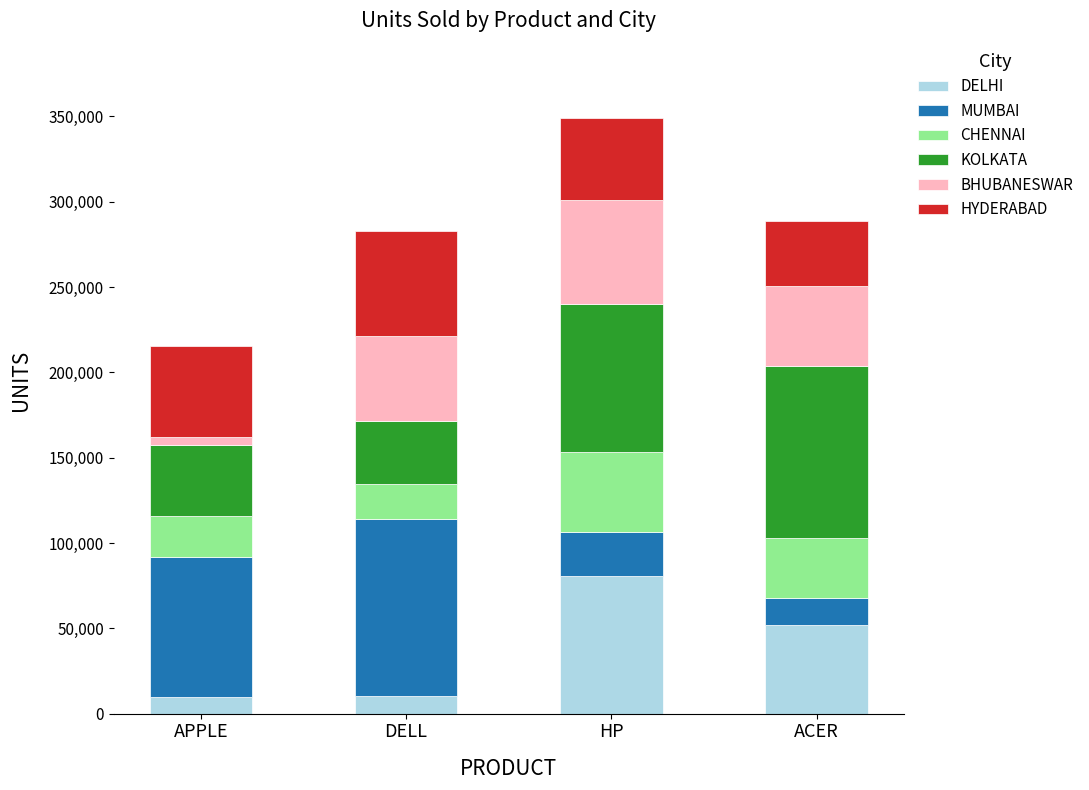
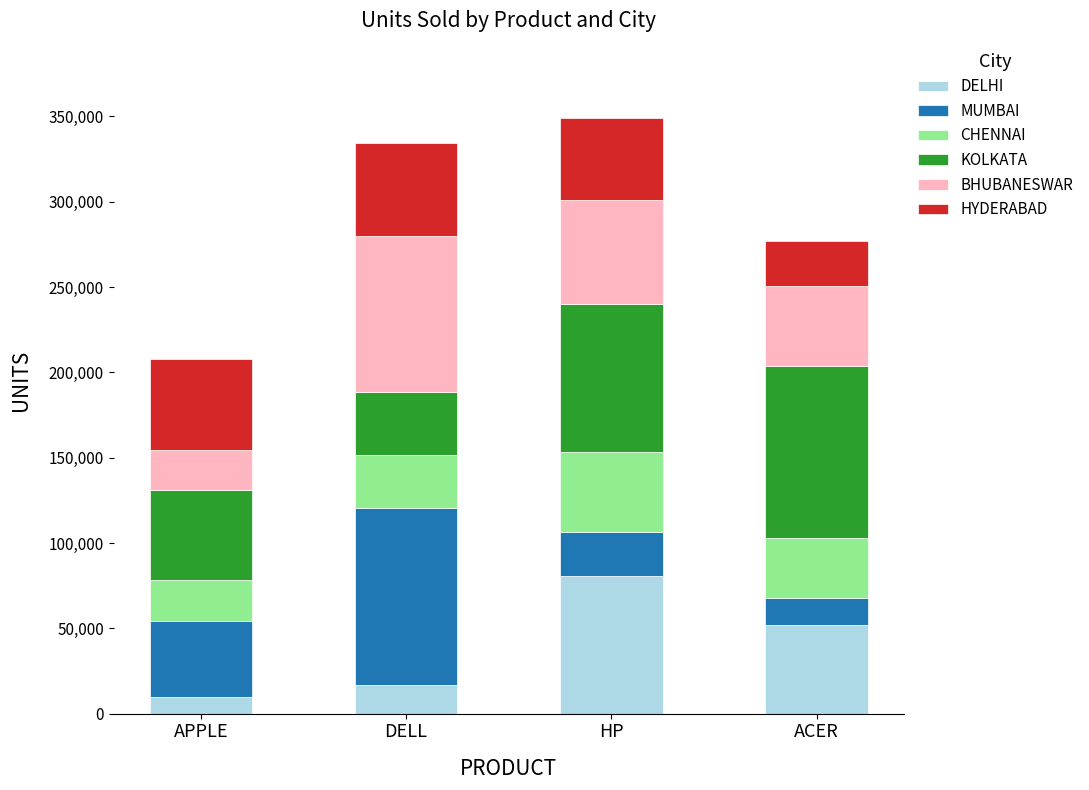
  {
    "DELHI": {
      "APPLE": "10,000",
-     "DELL": "10,000",
+     "DELL": "17,000",
      "HP": "81,000",
      "ACER": "52,000"
    },
    "MUMBAI": {
-     "APPLE": "82,000",
+     "APPLE": "44,000",
      "DELL": "104,000",
      "HP": "25,000",
      "ACER": "16,000"
    },
    "CHENNAI": {
      "APPLE": "24,000",
-     "DELL": "21,000",
+     "DELL": "31,000",
      "HP": "47,000",
      "ACER": "35,000"
    },
    "KOLKATA": {
-     "APPLE": "42,000",
+     "APPLE": "53,000",
      "DELL": "37,000",
      "HP": "87,000",
      "ACER": "101,000"
    },
    "BHUBANESWAR": {
-     "APPLE": "5,000",
-     "DELL": "49,000",
+     "APPLE": "23,000",
+     "DELL": "91,000",
      "HP": "61,000",
      "ACER": "47,000"
    },
    "HYDERABAD": {
      "APPLE": "53,000",
-     "DELL": "62,000",
+     "DELL": "55,000",
      "HP": "48,000",
-     "ACER": "38,000"
+     "ACER": "27,000"
    }
  }
